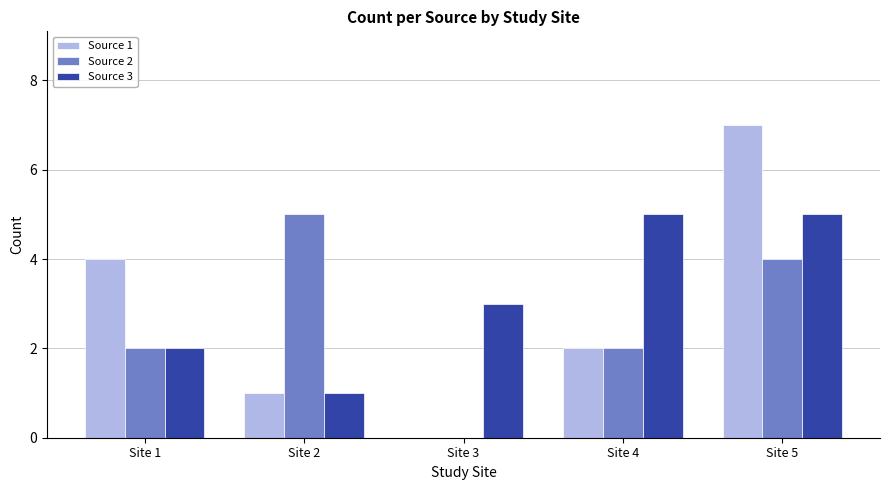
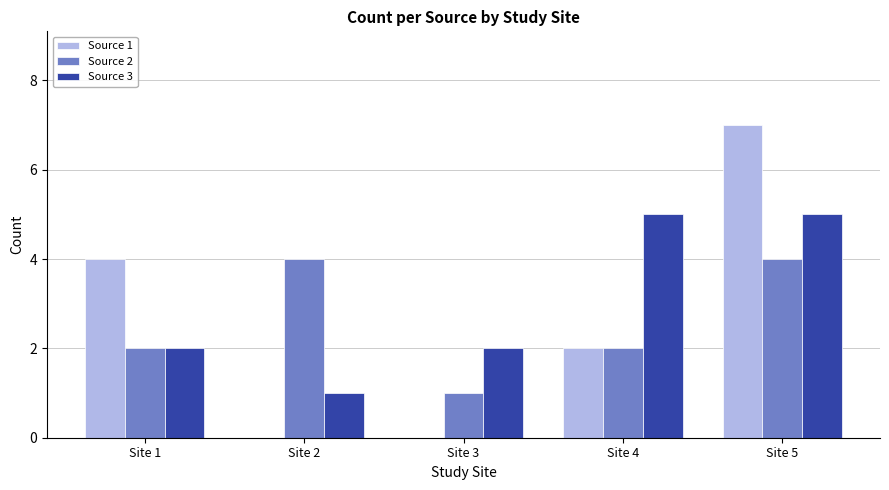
  {
    "Source 1": {
      "Site 1": 4,
-     "Site 2": 1,
+     "Site 2": 0,
      "Site 3": 0,
      "Site 4": 2,
      "Site 5": 7
    },
    "Source 2": {
      "Site 1": 2,
-     "Site 2": 5,
-     "Site 3": 0,
+     "Site 2": 4,
+     "Site 3": 1,
      "Site 4": 2,
      "Site 5": 4
    },
    "Source 3": {
      "Site 1": 2,
      "Site 2": 1,
-     "Site 3": 3,
+     "Site 3": 2,
      "Site 4": 5,
      "Site 5": 5
    }
  }
